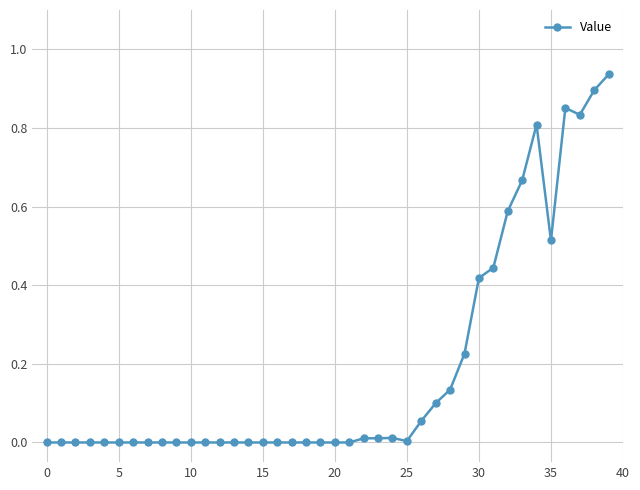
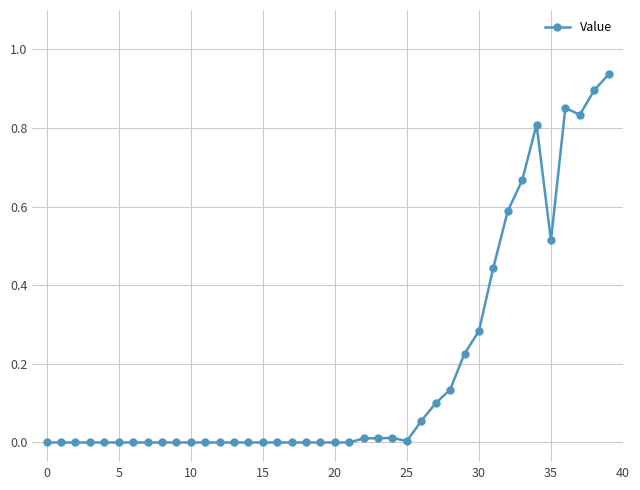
  {
    "0": 0.00,
    "5": 0.00,
    "10": 0.00,
    "15": 0.00,
    "20": 0.00,
    "25": 0.00,
-   "30": 0.42,
+   "30": 0.28,
    "35": 0.51
  }
